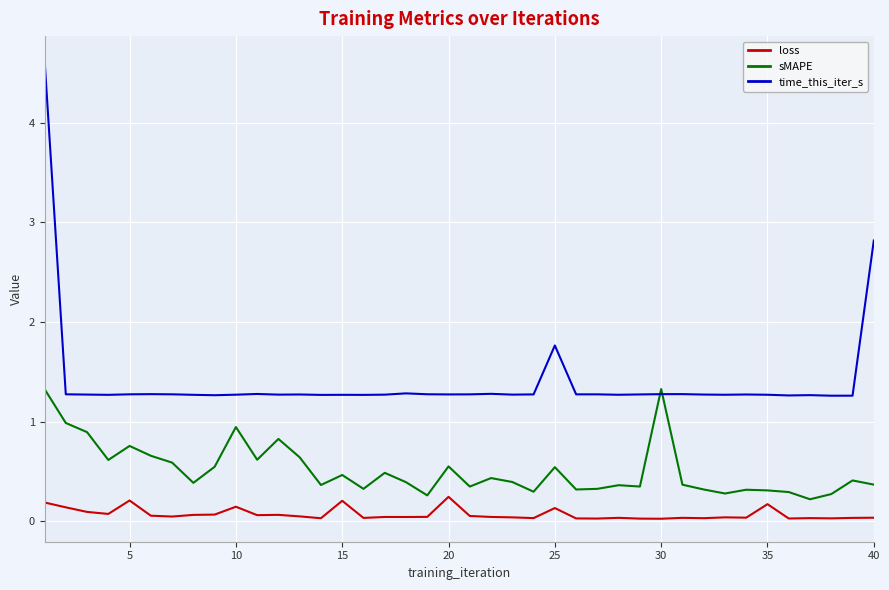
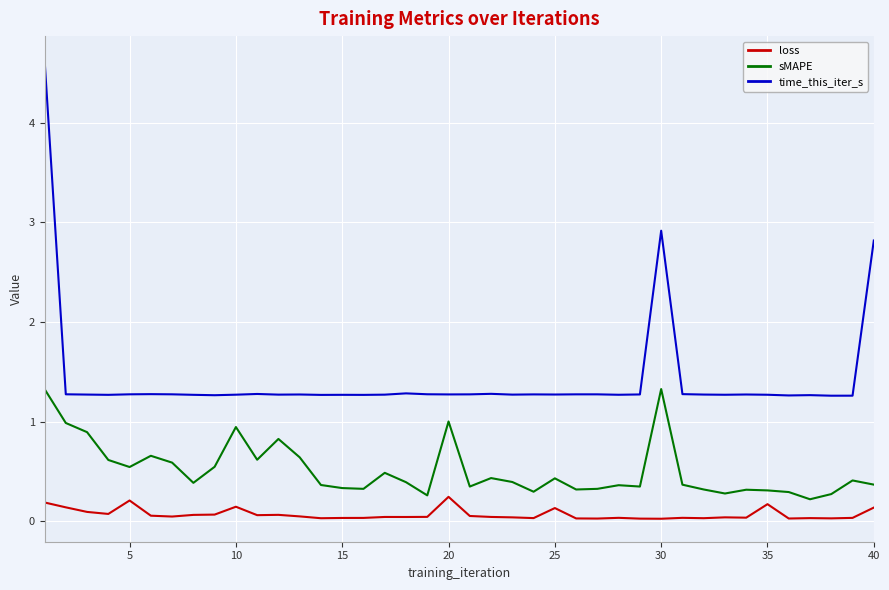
  {
    "loss": {
      "5": 0.2,
      "10": 0.1,
-     "15": 0.2,
+     "15": 0.0,
      "20": 0.2,
      "25": 0.1,
      "30": 0.0,
      "35": 0.2,
-     "40": 0.0
+     "40": 0.1
    },
    "sMAPE": {
-     "5": 0.8,
+     "5": 0.5,
      "10": 0.9,
-     "15": 0.5,
-     "20": 0.6,
-     "25": 0.5,
+     "15": 0.3,
+     "20": 1.0,
+     "25": 0.4,
      "30": 1.3,
      "35": 0.3,
      "40": 0.4
    },
    "time_this_iter_s": {
      "5": 1.3,
      "10": 1.3,
      "15": 1.3,
      "20": 1.3,
-     "25": 1.8,
-     "30": 1.3,
+     "25": 1.3,
+     "30": 2.9,
      "35": 1.3,
      "40": 2.8
    }
  }
